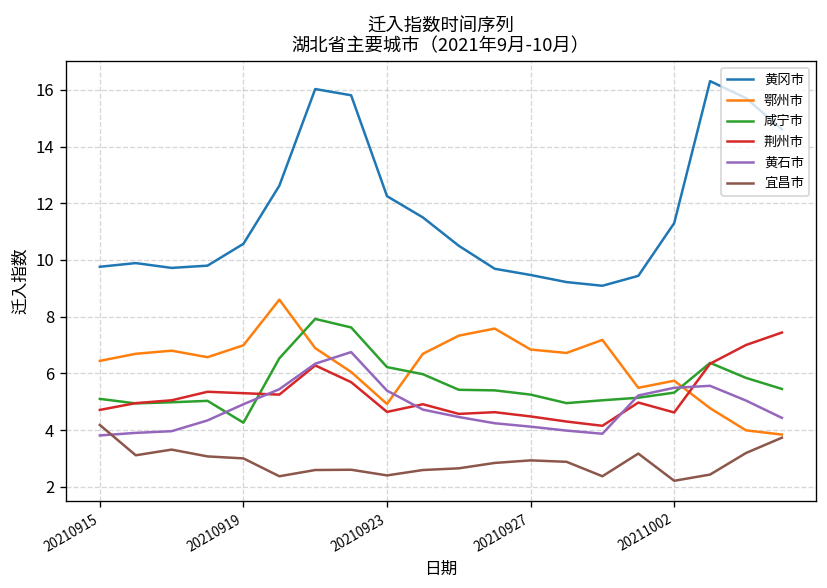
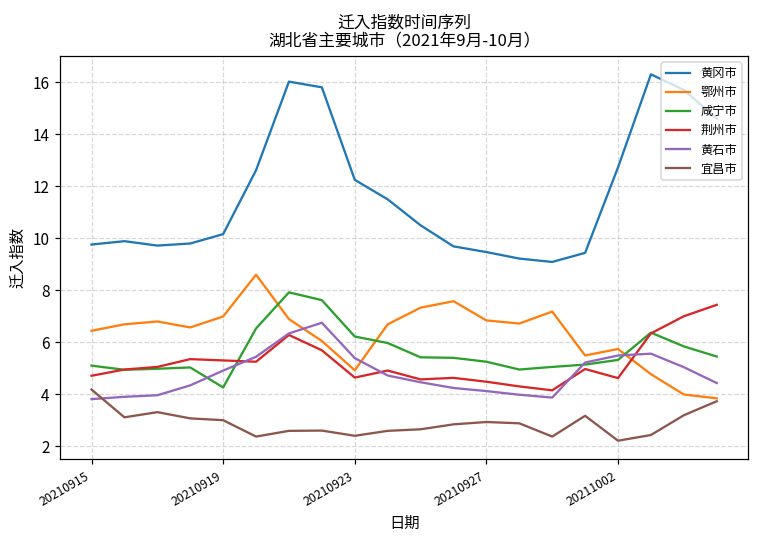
  {
    "黄冈市": {
      "20210915": 9.8,
-     "20210919": 10.6,
+     "20210919": 10.2,
      "20210923": 12.3,
      "20210927": 9.5,
-     "20211002": 11.3
+     "20211002": 12.7
    },
    "鄂州市": {
      "20210915": 6.4,
      "20210919": 7.0,
      "20210923": 4.9,
      "20210927": 6.8,
      "20211002": 5.7
    },
    "咸宁市": {
      "20210915": 5.1,
      "20210919": 4.3,
      "20210923": 6.2,
      "20210927": 5.3,
      "20211002": 5.3
    },
    "荆州市": {
      "20210915": 4.7,
      "20210919": 5.3,
      "20210923": 4.6,
      "20210927": 4.5,
      "20211002": 4.6
    },
    "黄石市": {
      "20210915": 3.8,
      "20210919": 4.9,
      "20210923": 5.4,
      "20210927": 4.1,
      "20211002": 5.5
    },
    "宜昌市": {
      "20210915": 4.2,
      "20210919": 3.0,
      "20210923": 2.4,
      "20210927": 2.9,
      "20211002": 2.2
    }
  }
